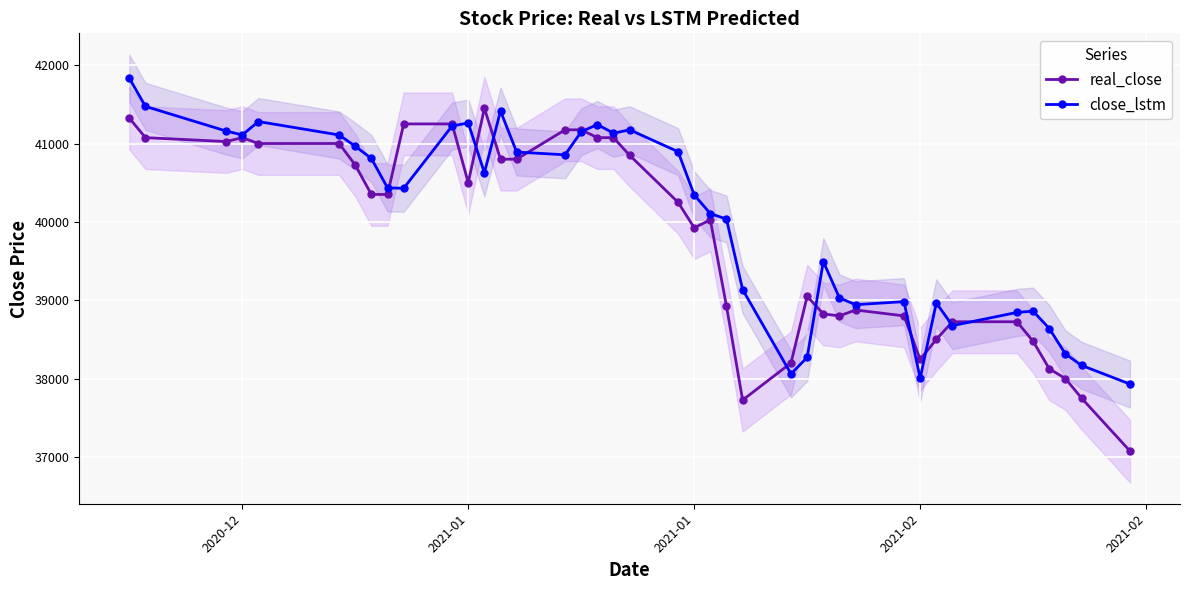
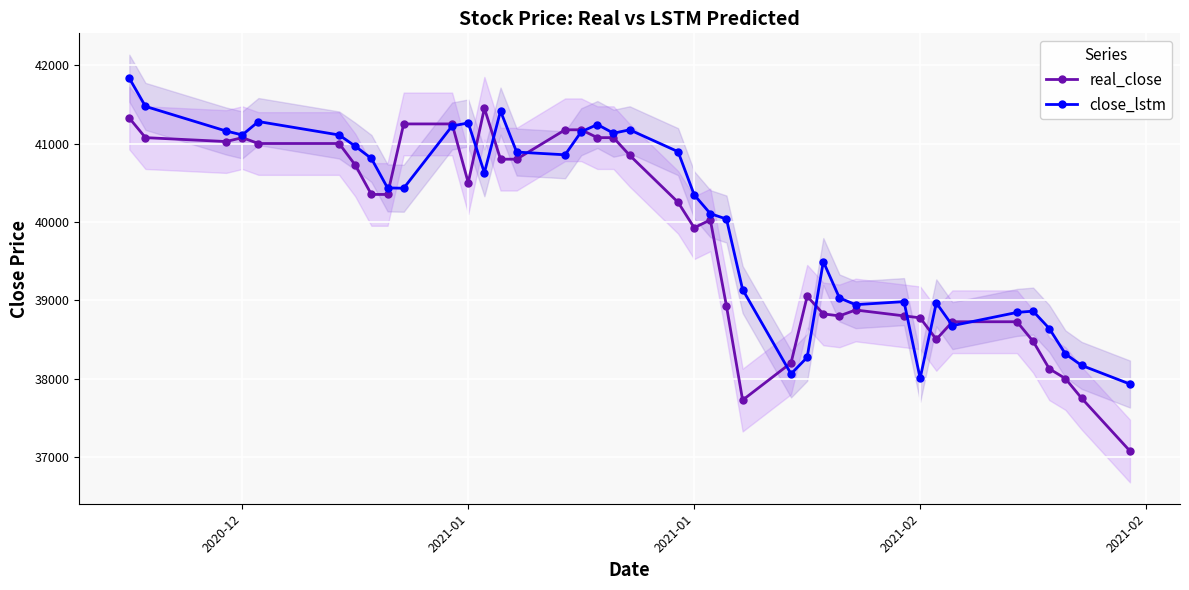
  {
    "real_close": {
      "2020-12": 41100,
-     "2021-02": 38200
+     "2021-02": 38800
    },
    "close_lstm": {
      "2020-12": 41100,
      "2021-02": 38000
    }
  }
